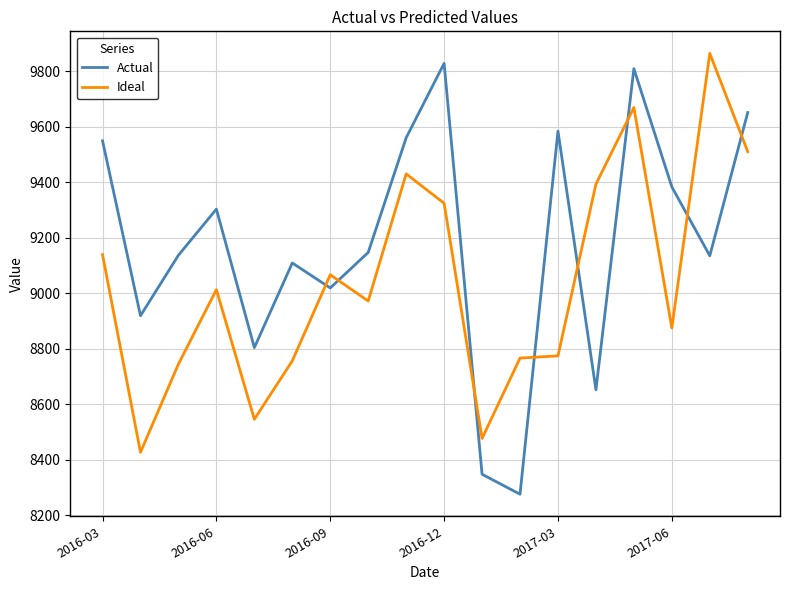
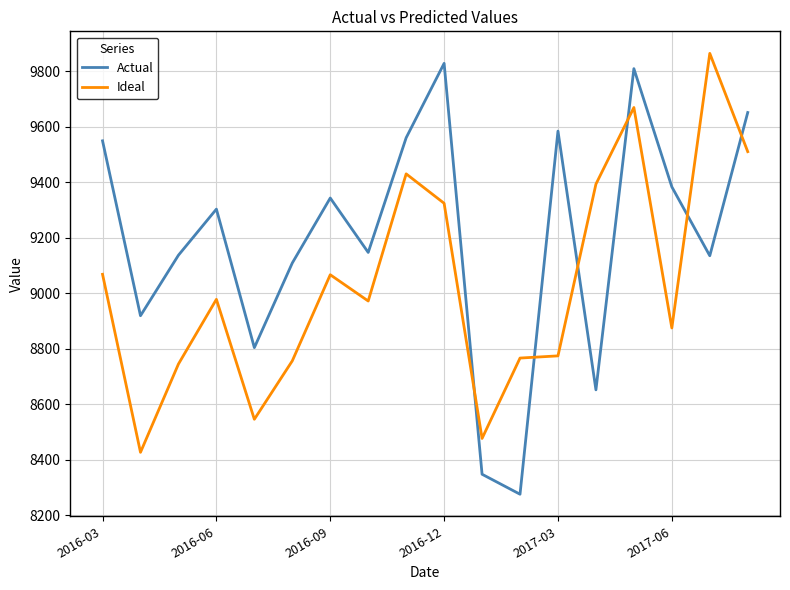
  {
    "Actual": {
      "2016-03": 9550,
      "2016-06": 9300,
-     "2016-09": 9020,
+     "2016-09": 9340,
      "2016-12": 9830,
      "2017-03": 9580,
      "2017-06": 9380
    },
    "Ideal": {
-     "2016-03": 9140,
-     "2016-06": 9010,
+     "2016-03": 9070,
+     "2016-06": 8980,
      "2016-09": 9070,
      "2016-12": 9320,
      "2017-03": 8770,
      "2017-06": 8870
    }
  }
